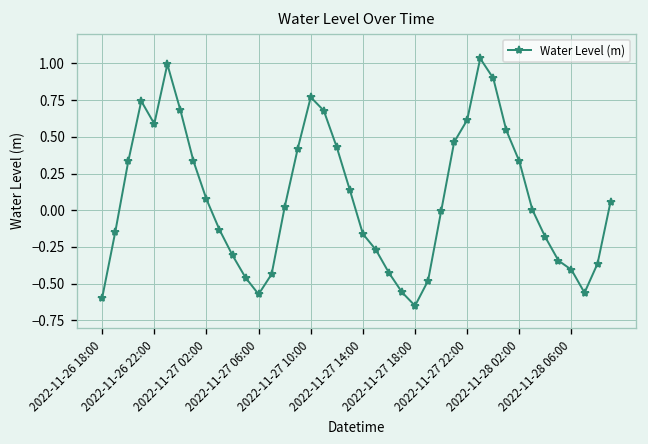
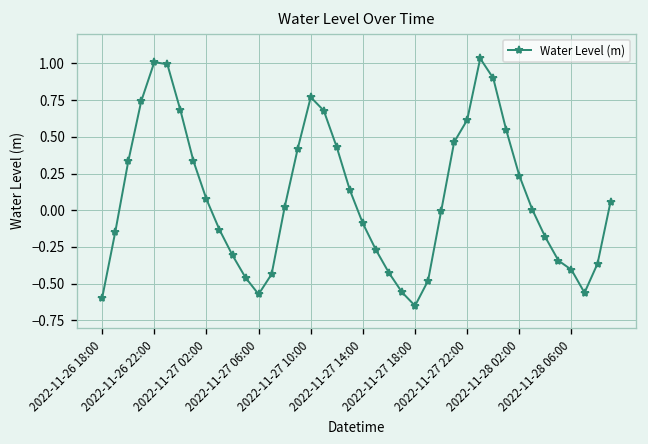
  {
    "2022-11-26 18:00": -0.60,
-   "2022-11-26 22:00": 0.59,
+   "2022-11-26 22:00": 1.01,
    "2022-11-27 02:00": 0.08,
    "2022-11-27 06:00": -0.57,
    "2022-11-27 10:00": 0.77,
-   "2022-11-27 14:00": -0.16,
+   "2022-11-27 14:00": -0.09,
    "2022-11-27 18:00": -0.65,
    "2022-11-27 22:00": 0.61,
-   "2022-11-28 02:00": 0.33,
+   "2022-11-28 02:00": 0.24,
    "2022-11-28 06:00": -0.41
  }
